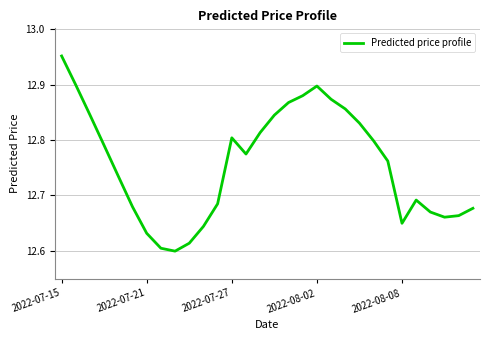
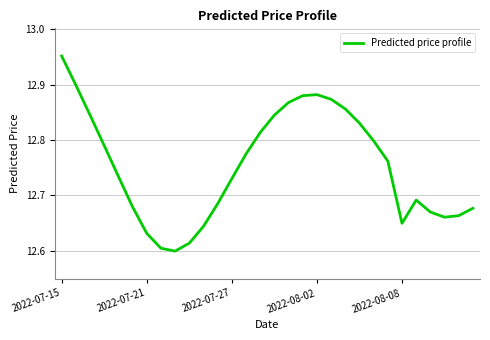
  {
    "2022-07-15": 12.95,
    "2022-07-21": 12.63,
-   "2022-07-27": 12.80,
-   "2022-08-02": 12.90,
+   "2022-07-27": 12.73,
+   "2022-08-02": 12.88,
    "2022-08-08": 12.65
  }
